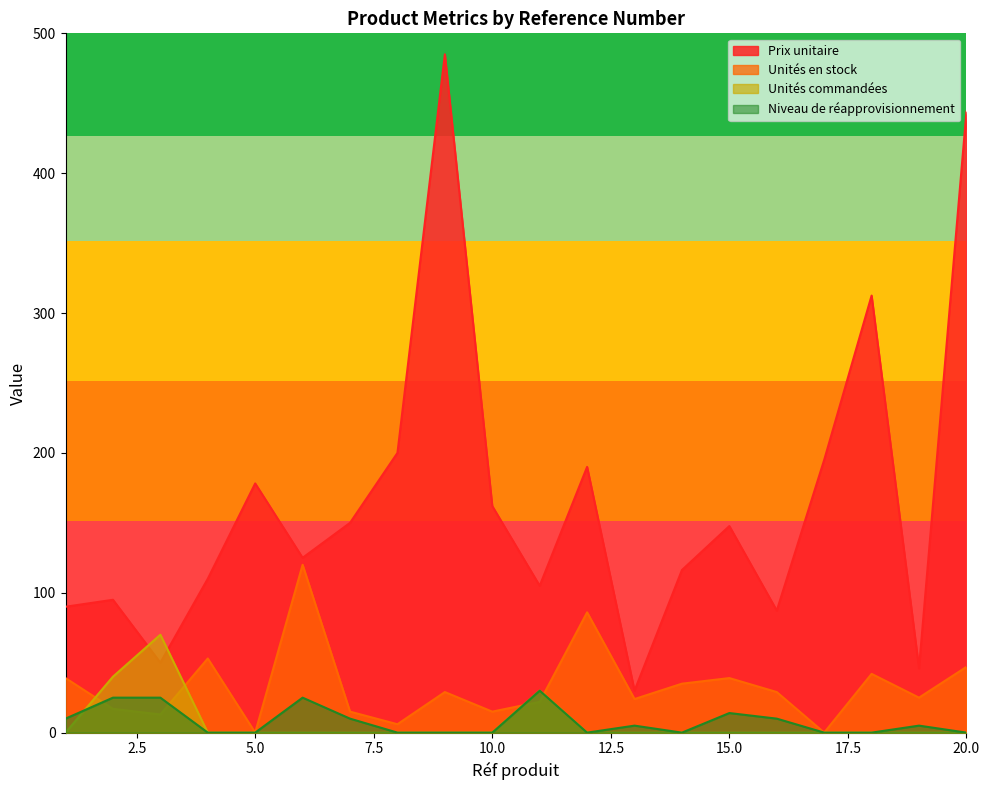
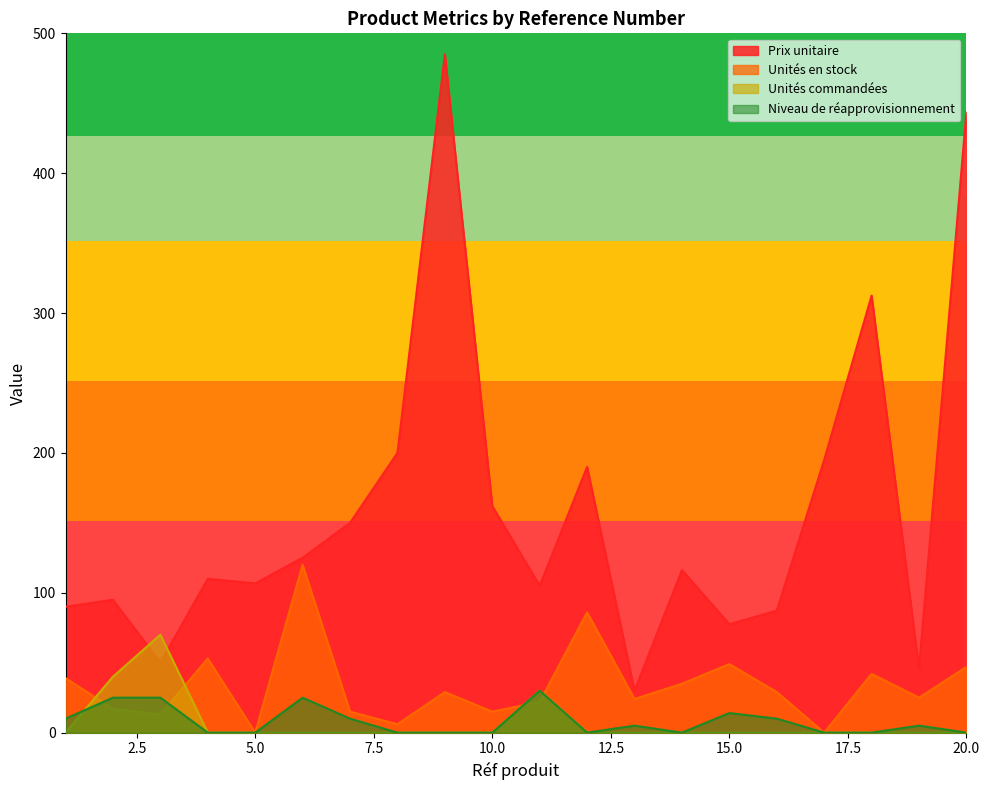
  {
    "Prix unitaire": {
-     "5.0": 178,
+     "5.0": 107,
      "10.0": 162,
-     "15.0": 148,
+     "15.0": 78,
      "20.0": 444
    },
    "Unités en stock": {
      "10.0": 15,
-     "15.0": 39,
+     "15.0": 49,
      "20.0": 47
    },
    "Unités commandées": {
      "15.0": 0
    },
    "Niveau de réapprovisionnement": {
      "15.0": 14
    }
  }
